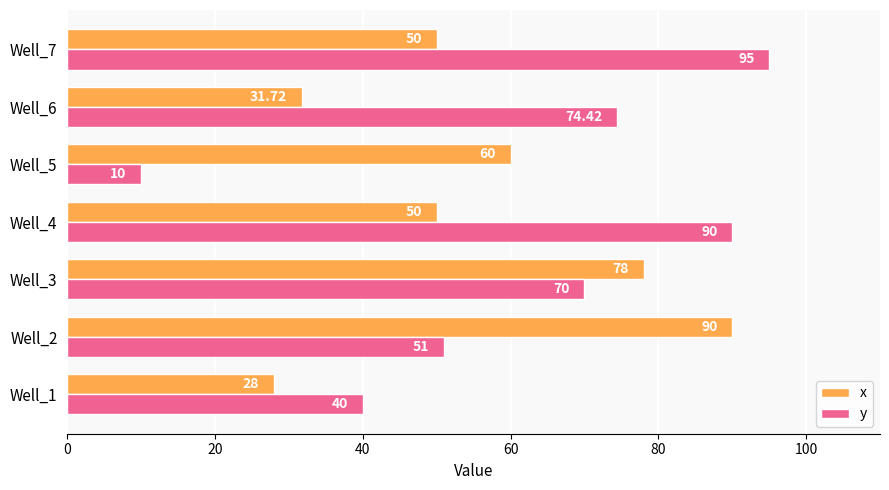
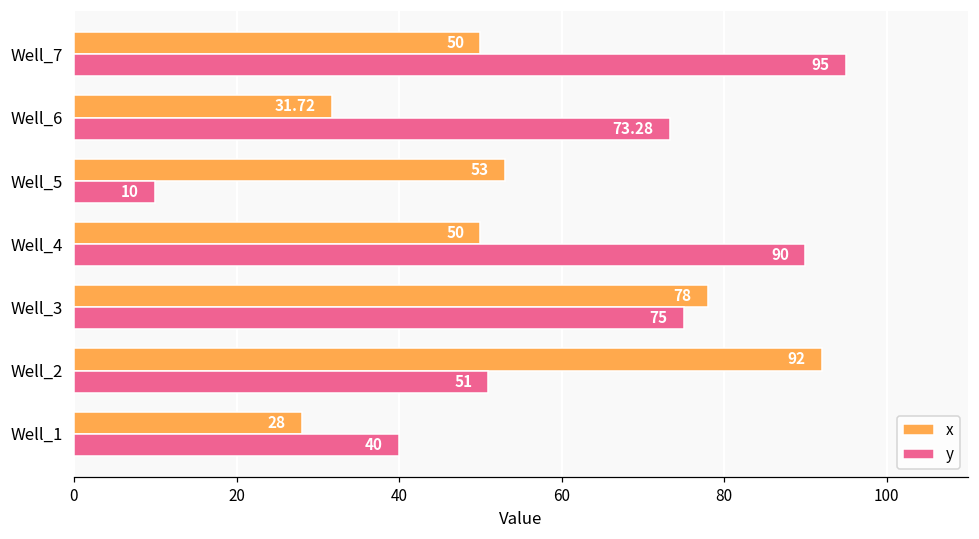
  {
    "x": {
      "Well_7": 50,
      "Well_6": 31.72,
-     "Well_5": 60,
+     "Well_5": 53,
      "Well_4": 50,
      "Well_3": 78,
-     "Well_2": 90,
+     "Well_2": 92,
      "Well_1": 28
    },
    "y": {
      "Well_7": 95,
-     "Well_6": 74.42,
+     "Well_6": 73.28,
      "Well_5": 10,
      "Well_4": 90,
-     "Well_3": 70,
+     "Well_3": 75,
      "Well_2": 51,
      "Well_1": 40
    }
  }
